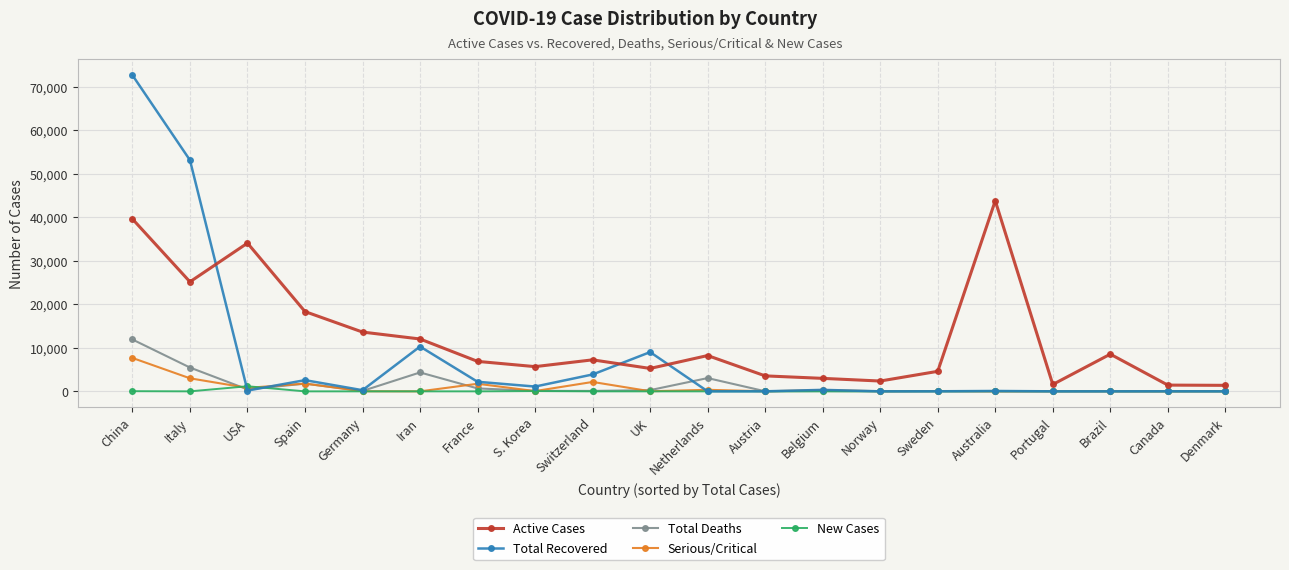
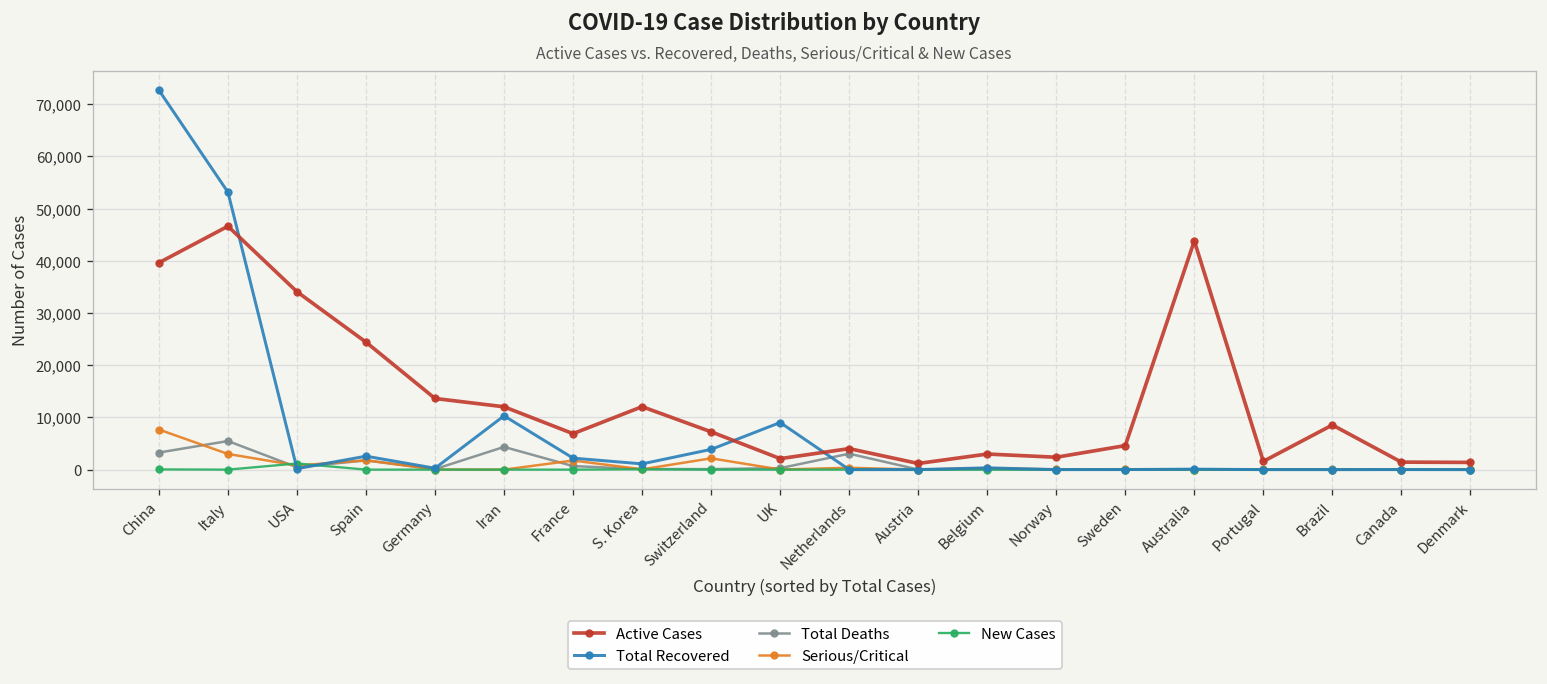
  {
    "Active Cases": {
      "China": "40,000",
-     "Italy": "25,000",
+     "Italy": "47,000",
      "USA": "34,000",
-     "Spain": "18,000",
+     "Spain": "24,000",
      "Germany": "14,000",
      "Iran": "12,000",
      "France": "7,000",
-     "S. Korea": "6,000",
+     "S. Korea": "12,000",
      "Switzerland": "7,000",
-     "UK": "5,000",
-     "Netherlands": "8,000",
-     "Austria": "4,000",
+     "UK": "2,000",
+     "Netherlands": "4,000",
+     "Austria": "1,000",
      "Belgium": "3,000",
      "Norway": "2,000",
      "Sweden": "5,000",
      "Australia": "44,000",
      "Portugal": "2,000",
      "Brazil": "9,000",
      "Canada": "1,000",
      "Denmark": "1,000"
    },
    "Total Recovered": {
      "China": "73,000",
      "Italy": "53,000",
      "Spain": "3,000",
      "Iran": "10,000",
      "S. Korea": "1,000",
      "Switzerland": "4,000",
      "UK": "9,000"
    },
    "Total Deaths": {
-     "China": "12,000",
+     "China": "3,000",
      "Italy": "5,000",
      "Iran": "4,000",
      "France": "1,000",
      "Netherlands": "3,000"
    },
    "Serious/Critical": {
      "China": "8,000",
      "Italy": "3,000",
      "Switzerland": "2,000"
    },
    "New Cases": {
      "China": "0",
      "Italy": "0",
      "Spain": "0",
      "France": "0"
    }
  }
